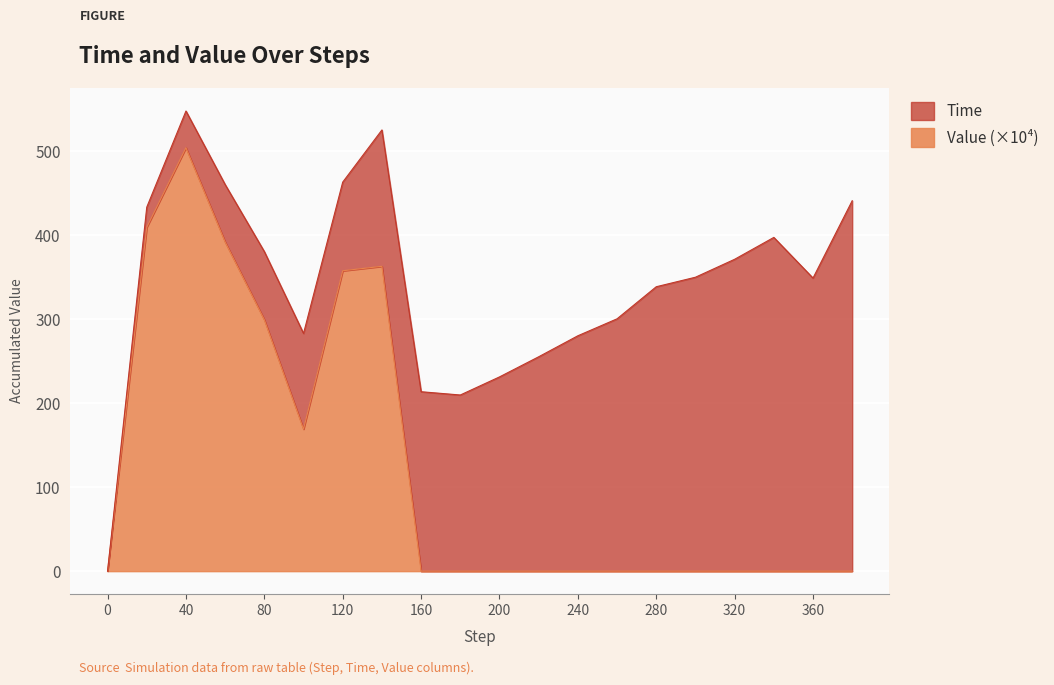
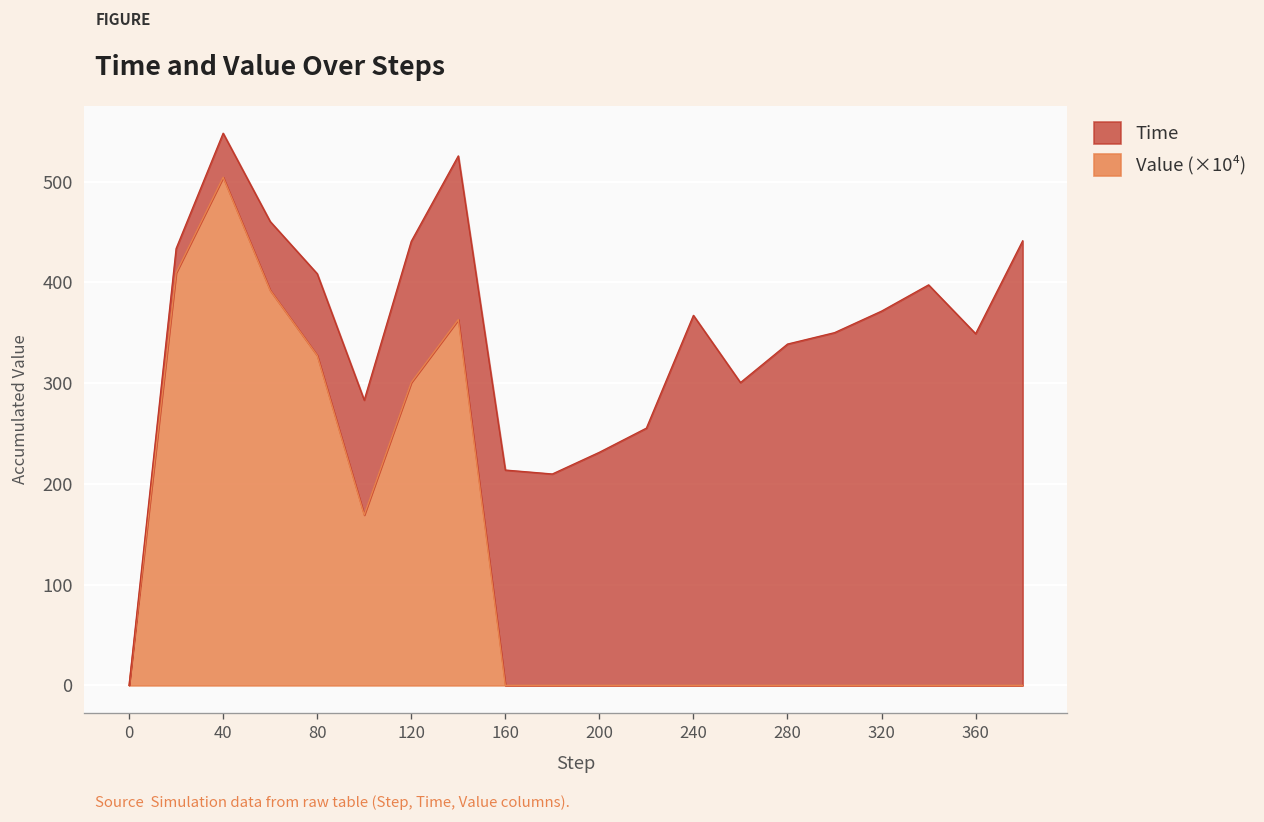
  {
    "Value (×10⁴)": {
      "40": 500,
-     "80": 300,
-     "120": 360,
+     "80": 330,
+     "120": 300,
      "160": 0,
      "200": 0,
      "240": 0,
      "280": 0,
      "320": 0,
      "360": 0
    },
    "Time": {
      "40": 40,
      "80": 80,
-     "120": 110,
+     "120": 140,
      "160": 210,
      "200": 230,
-     "240": 280,
+     "240": 370,
      "280": 340,
      "320": 370,
      "360": 350
    }
  }
